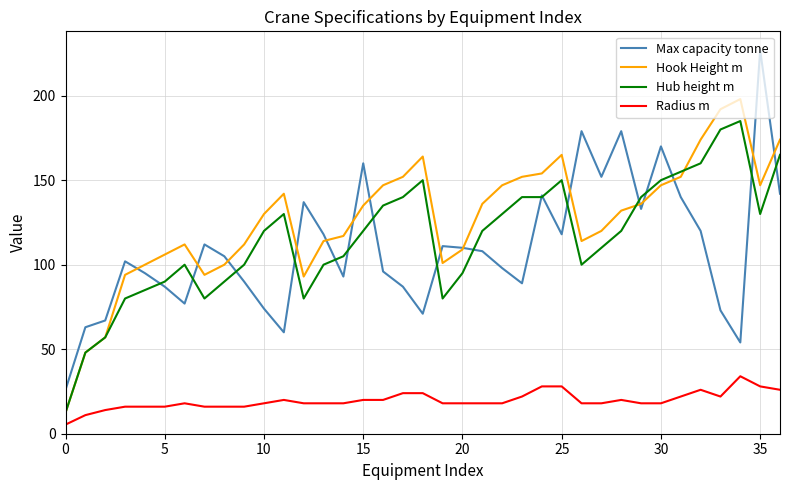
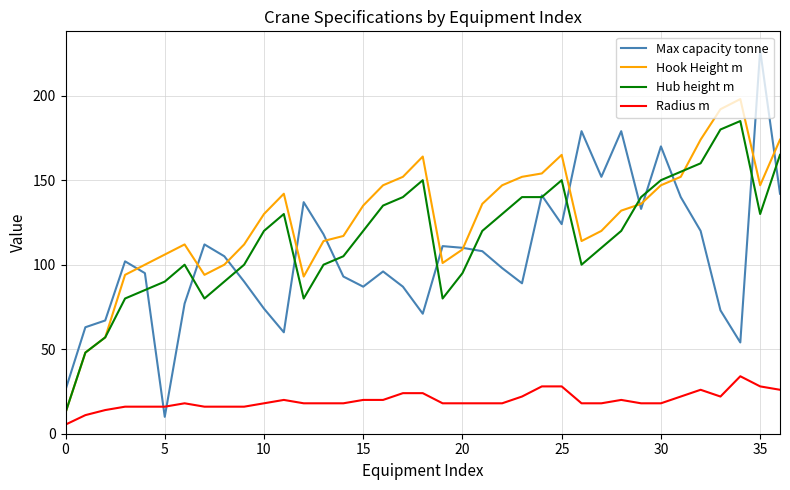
  {
    "Max capacity tonne": {
      "0": 26,
-     "5": 87,
+     "5": 10,
      "10": 74,
-     "15": 160,
-     "25": 118,
+     "15": 87,
+     "25": 124,
      "30": 170
    },
    "Hook Height m": {
      "5": 106,
      "10": 130,
      "15": 135,
      "25": 165,
      "30": 147,
      "35": 147
    },
    "Hub height m": {
      "5": 90,
      "10": 120,
      "15": 120,
      "20": 95,
      "25": 150,
      "30": 150,
      "35": 130
    },
    "Radius m": {
      "0": 5,
      "5": 16,
      "10": 18,
      "15": 20,
      "20": 18,
      "25": 28,
      "30": 18,
      "35": 28
    }
  }
